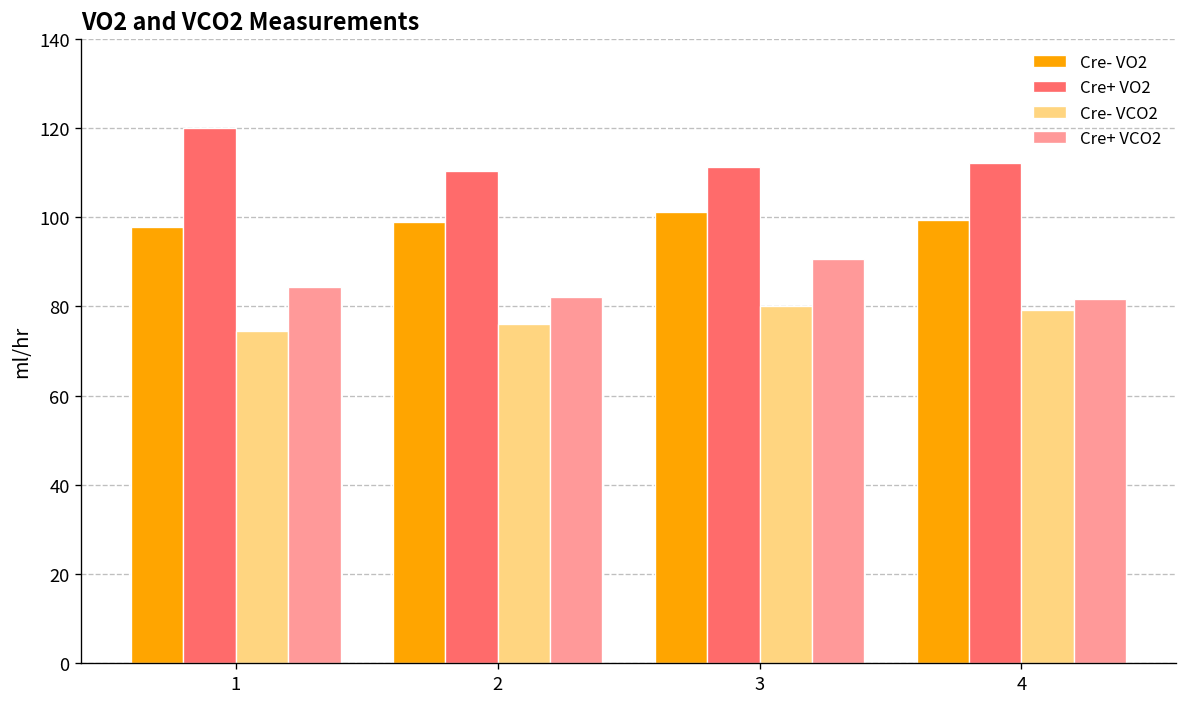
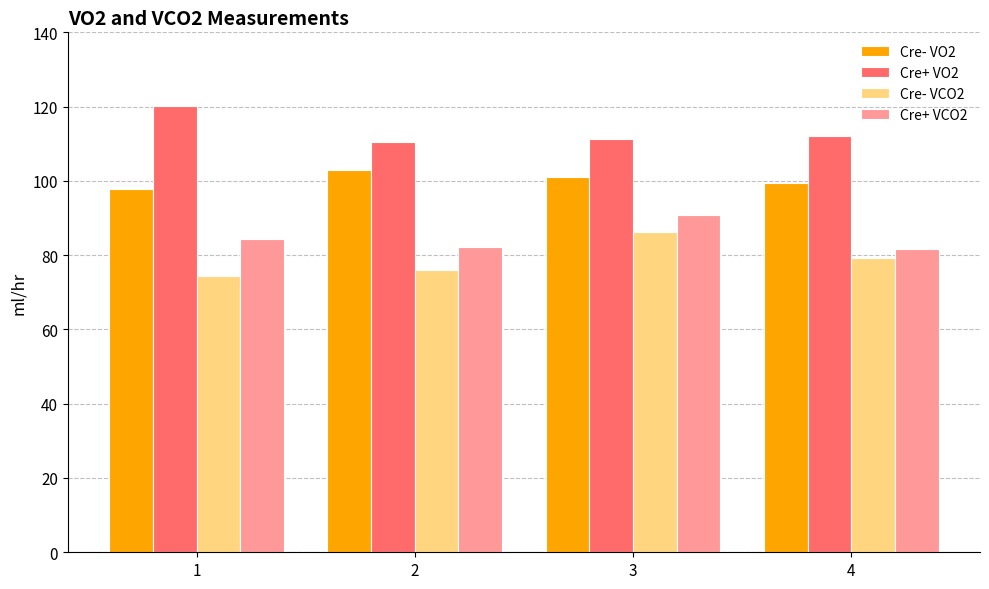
  {
    "Cre- VO2": {
      "1": 98,
-     "2": 99,
+     "2": 103,
      "3": 101,
      "4": 99
    },
    "Cre+ VO2": {
      "1": 120,
      "2": 110,
      "3": 111,
      "4": 112
    },
    "Cre- VCO2": {
      "1": 75,
      "2": 76,
-     "3": 80,
+     "3": 86,
      "4": 79
    },
    "Cre+ VCO2": {
      "1": 84,
      "2": 82,
      "3": 91,
      "4": 82
    }
  }
